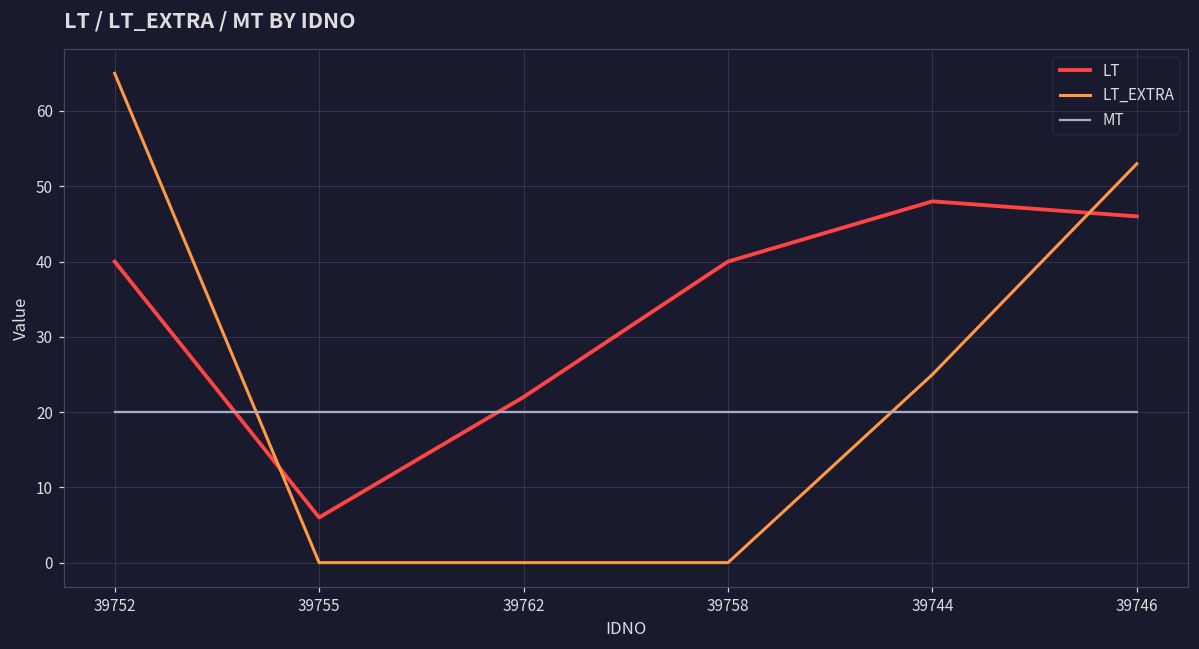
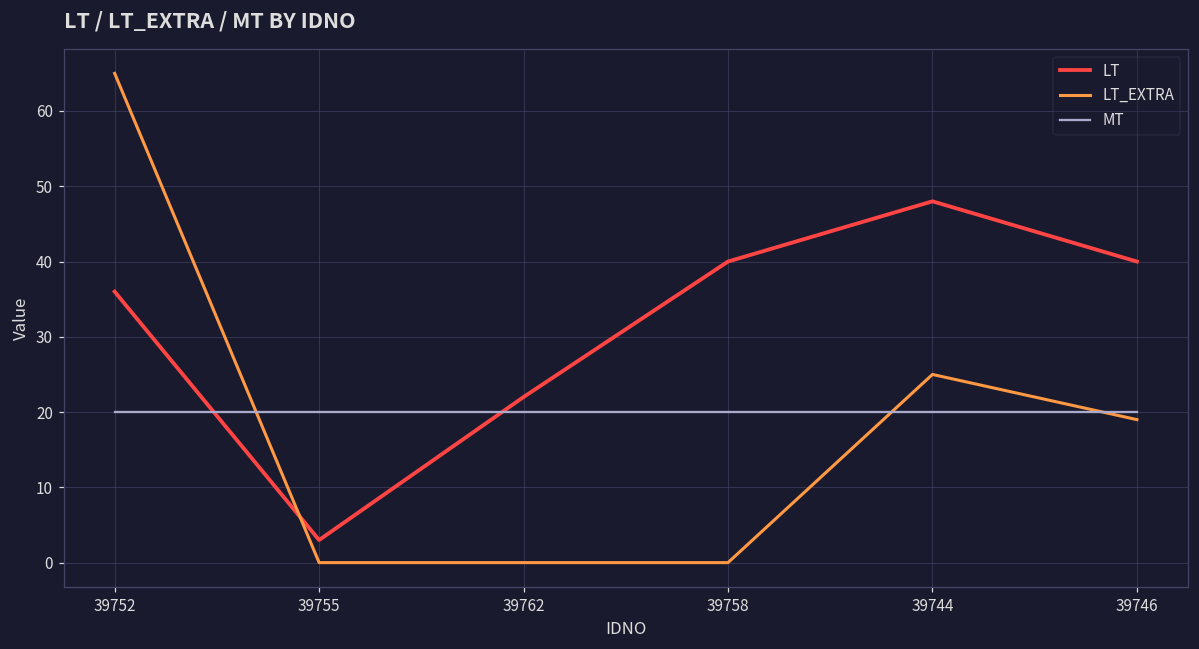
  {
    "LT": {
-     "39752": 40,
-     "39755": 6,
+     "39752": 36,
+     "39755": 3,
      "39762": 22,
      "39758": 40,
      "39744": 48,
-     "39746": 46
+     "39746": 40
    },
    "LT_EXTRA": {
      "39752": 65,
      "39755": 0,
      "39762": 0,
      "39758": 0,
      "39744": 25,
-     "39746": 53
+     "39746": 19
    },
    "MT": {
      "39752": 20,
      "39755": 20,
      "39762": 20,
      "39758": 20,
      "39744": 20,
      "39746": 20
    }
  }
